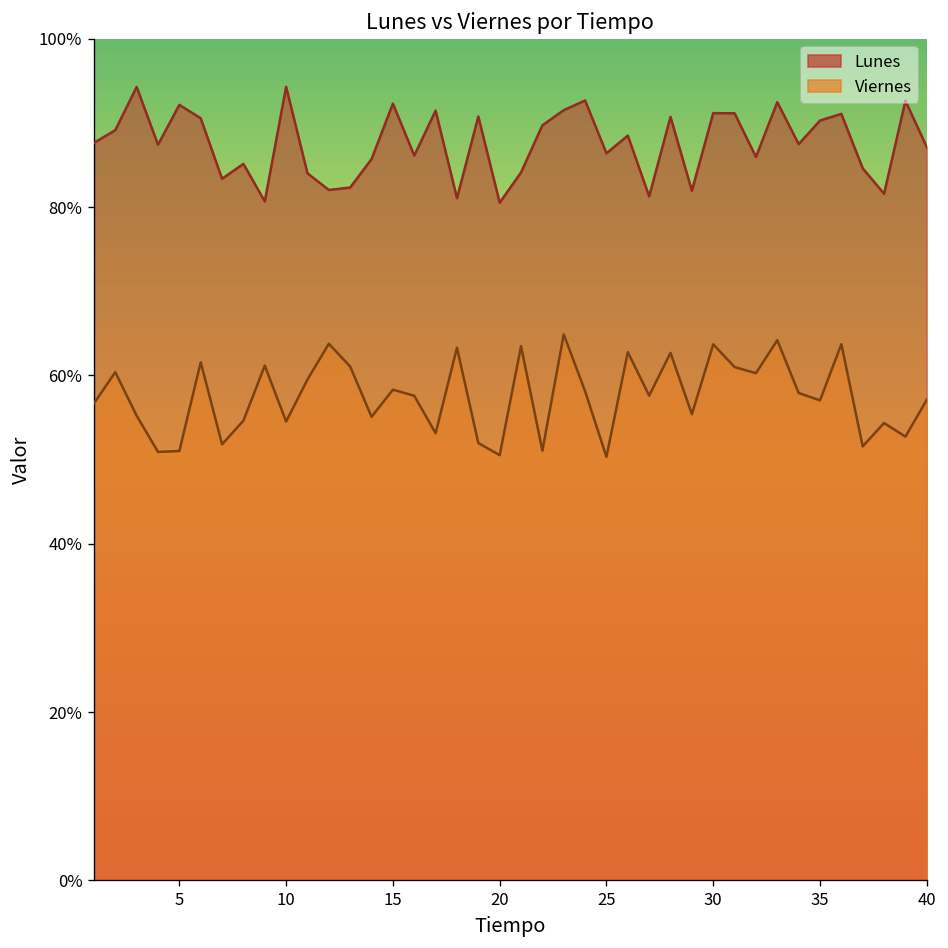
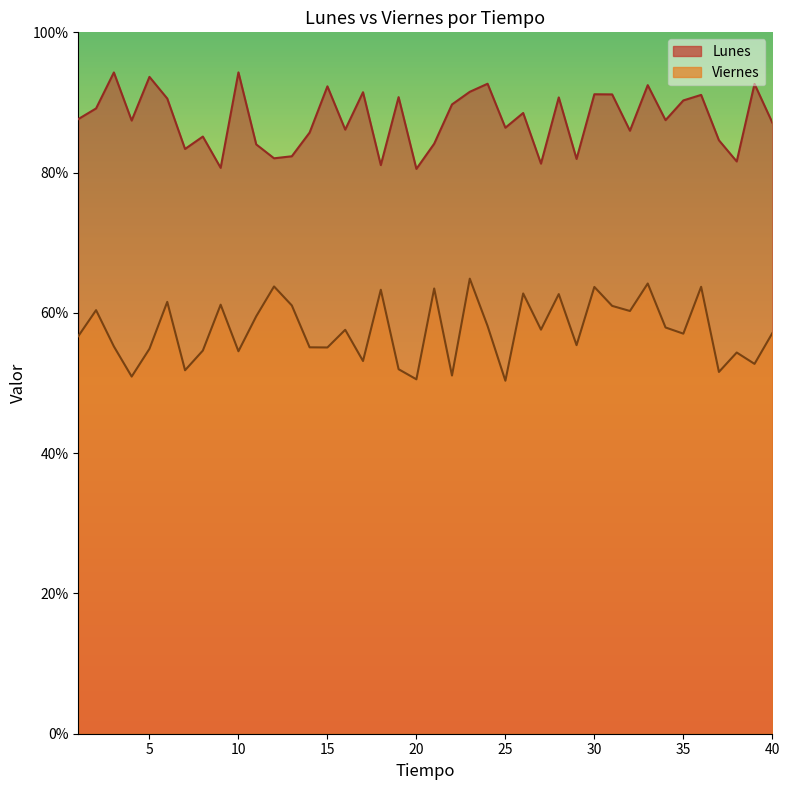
  {
    "Lunes": {
-     "5": "92%",
+     "5": "94%",
      "10": "94%",
      "15": "92%",
      "20": "81%",
      "25": "86%",
      "30": "91%",
      "35": "90%",
      "40": "87%"
    },
    "Viernes": {
-     "5": "51%",
+     "5": "55%",
      "10": "55%",
-     "15": "58%",
+     "15": "55%",
      "20": "51%",
      "25": "50%",
      "30": "64%",
      "35": "57%",
      "40": "57%"
    }
  }
